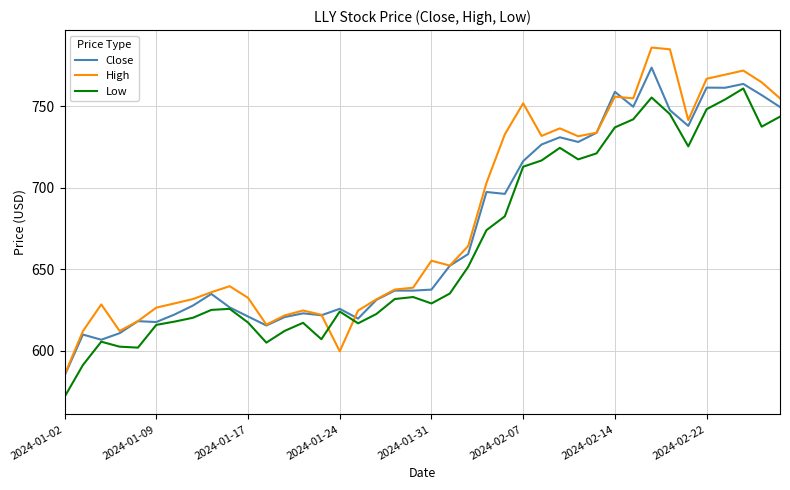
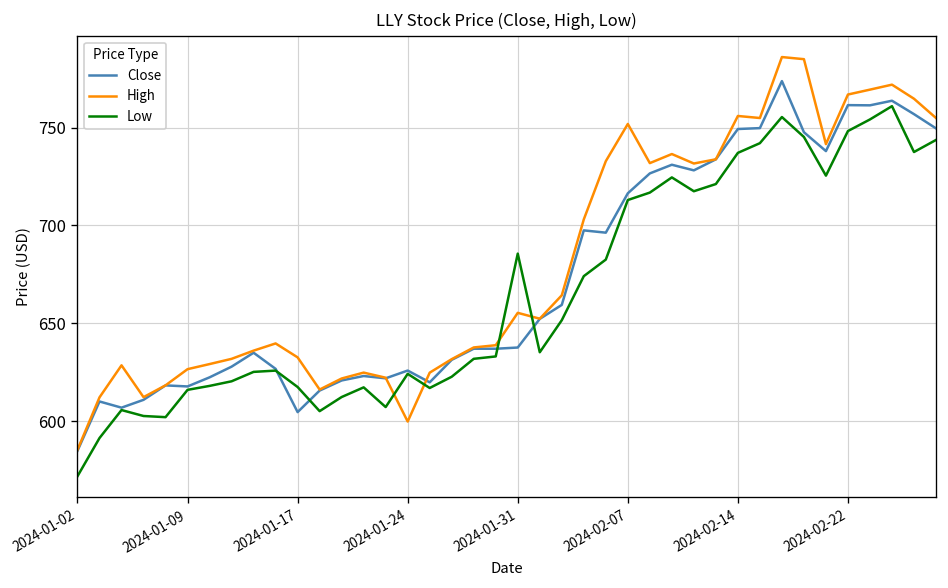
  {
    "Close": {
      "2024-01-09": 618,
-     "2024-01-17": 621,
+     "2024-01-17": 605,
      "2024-01-24": 626,
      "2024-01-31": 638,
      "2024-02-07": 716,
-     "2024-02-14": 759,
+     "2024-02-14": 749,
      "2024-02-22": 761
    },
    "High": {
      "2024-01-09": 627,
      "2024-01-17": 633,
      "2024-01-24": 600,
      "2024-01-31": 655,
      "2024-02-07": 752,
      "2024-02-14": 756,
      "2024-02-22": 767
    },
    "Low": {
      "2024-01-02": 572,
      "2024-01-09": 616,
      "2024-01-17": 617,
      "2024-01-24": 624,
-     "2024-01-31": 629,
+     "2024-01-31": 686,
      "2024-02-07": 713,
      "2024-02-14": 737,
      "2024-02-22": 748
    }
  }
